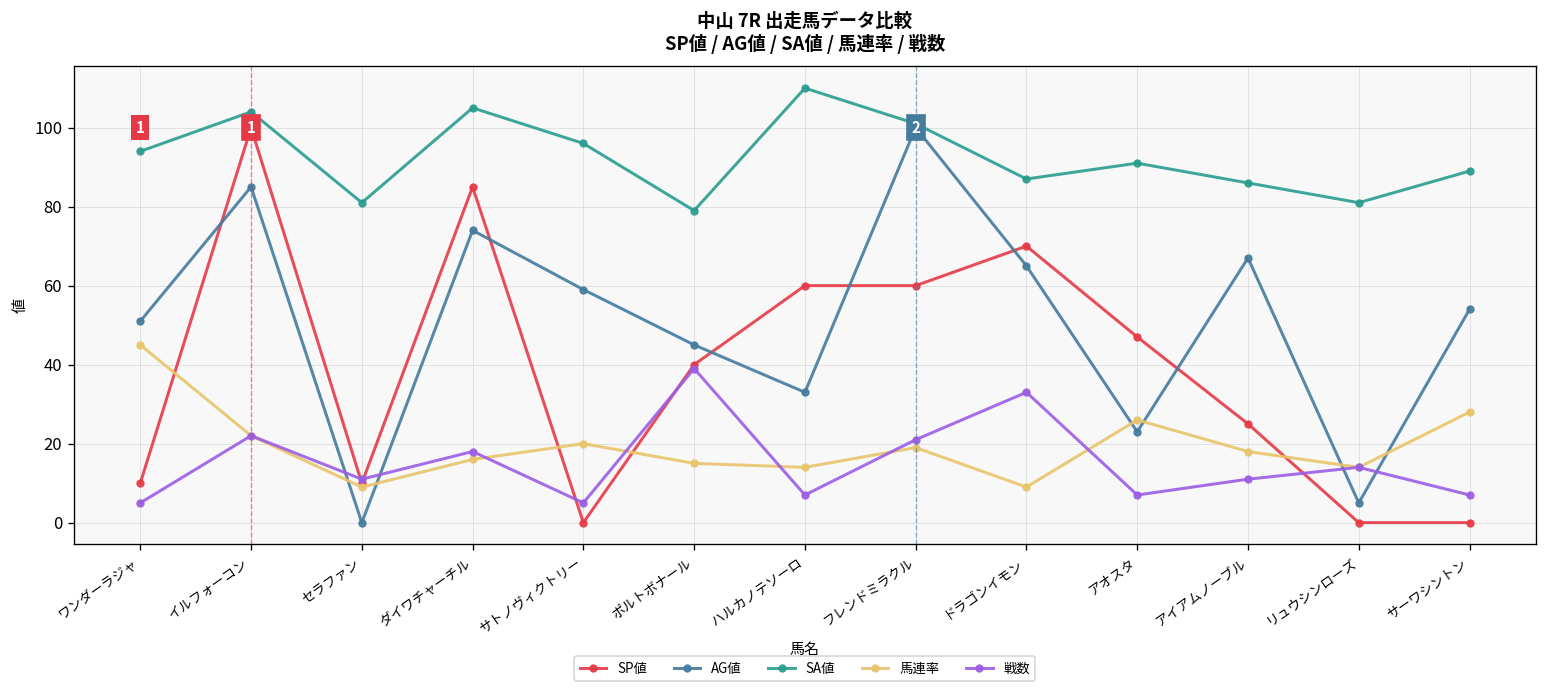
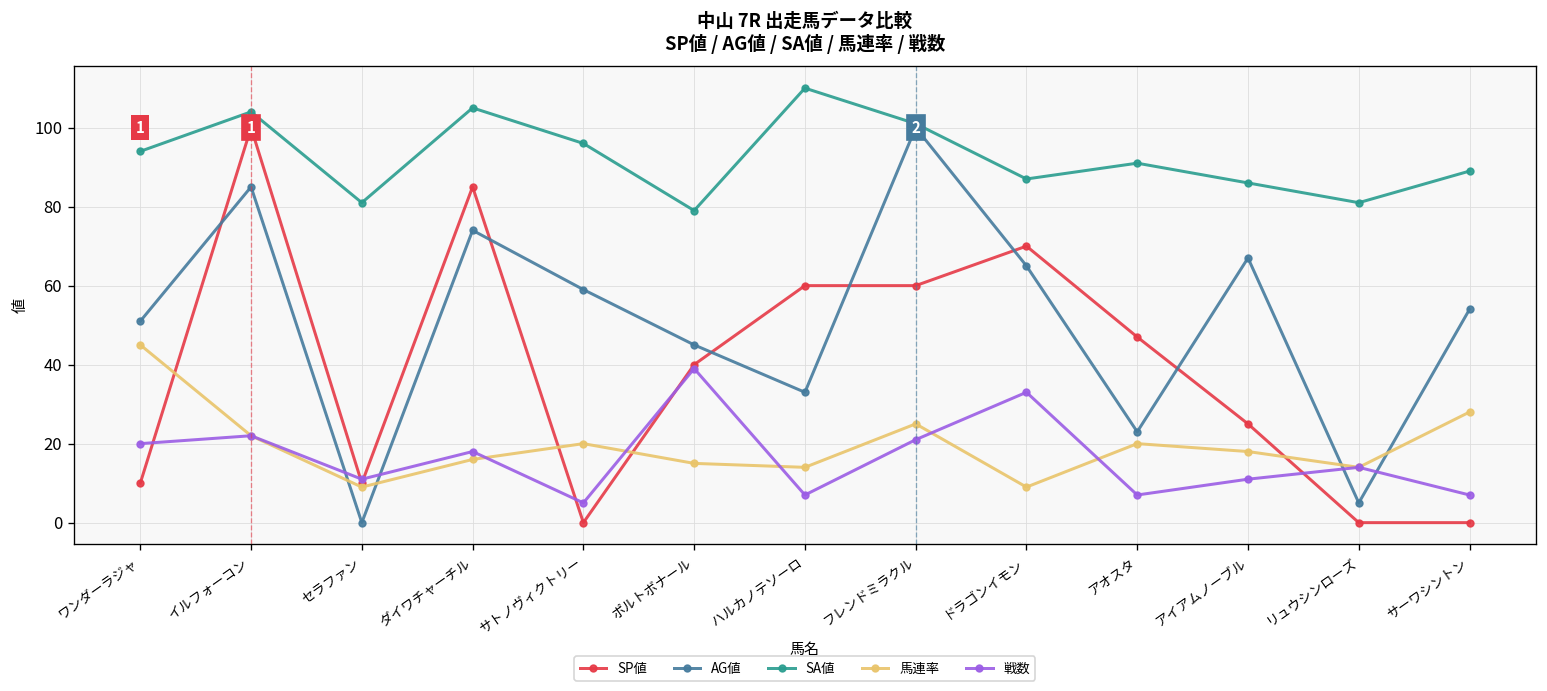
  {
    "SP値": {
      "ワンダーラジャ": 10,
      "セラファン": 10,
      "ダイワチャーチル": 85,
      "サトノヴィクトリー": 0,
      "ポルトボナール": 40,
      "ハルカノテソーロ": 60,
      "フレンドミラクル": 60,
      "ドラゴンイモン": 70,
      "アオスタ": 47,
      "アイアムノーブル": 25,
      "リュウシンローズ": 0,
      "サーワシントン": 0
    },
    "馬連率": {
      "ワンダーラジャ": 45,
      "セラファン": 9,
      "ダイワチャーチル": 16,
      "サトノヴィクトリー": 20,
      "ポルトボナール": 15,
      "ハルカノテソーロ": 14,
-     "フレンドミラクル": 19,
+     "フレンドミラクル": 25,
      "ドラゴンイモン": 9,
-     "アオスタ": 26,
+     "アオスタ": 20,
      "アイアムノーブル": 18,
      "サーワシントン": 28
    },
    "戦数": {
-     "ワンダーラジャ": 5,
+     "ワンダーラジャ": 20,
      "セラファン": 11,
      "ダイワチャーチル": 18,
      "サトノヴィクトリー": 5,
      "ポルトボナール": 39,
      "ハルカノテソーロ": 7,
      "フレンドミラクル": 21,
      "ドラゴンイモン": 33,
      "アオスタ": 7,
      "アイアムノーブル": 11,
      "サーワシントン": 7
    }
  }
